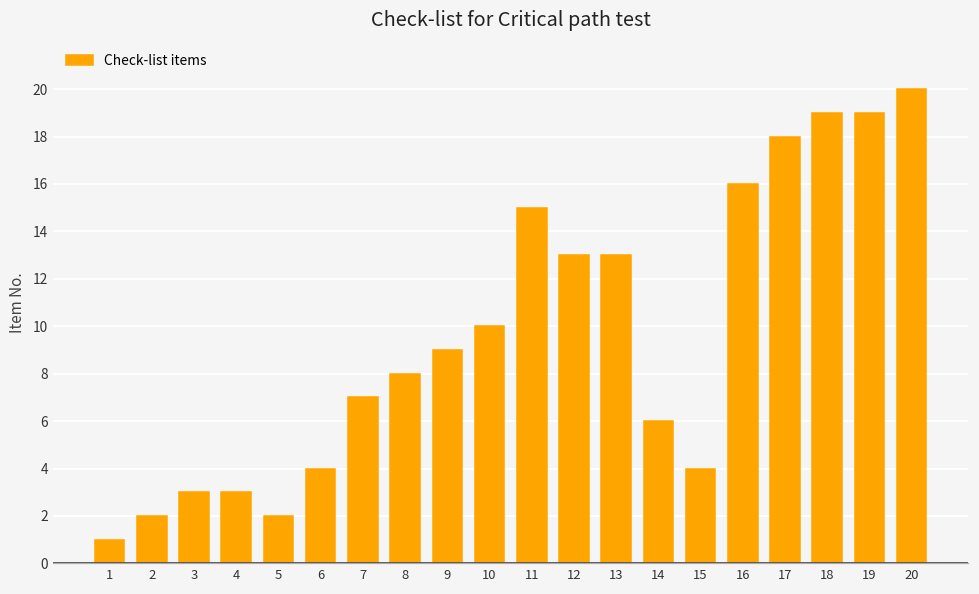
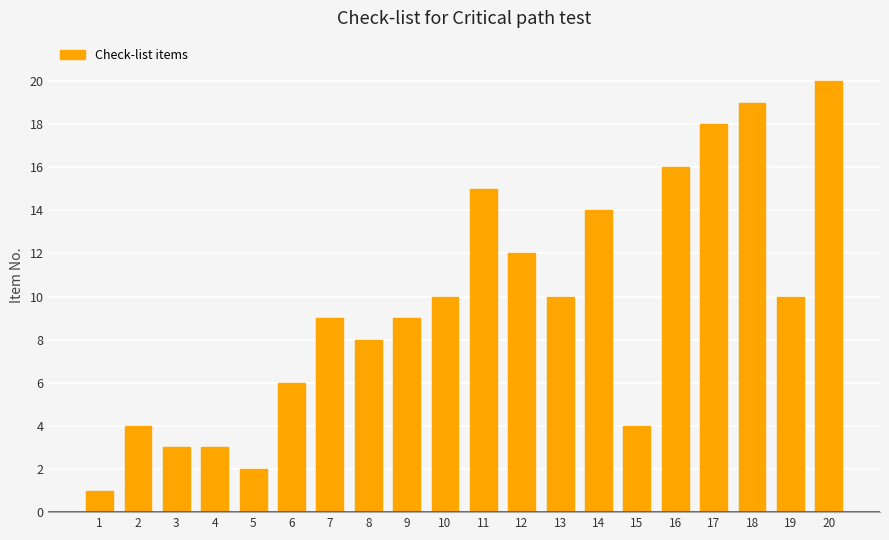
  {
    "1": 1,
-   "2": 2,
+   "2": 4,
    "3": 3,
    "4": 3,
    "5": 2,
-   "6": 4,
-   "7": 7,
+   "6": 6,
+   "7": 9,
    "8": 8,
    "9": 9,
    "10": 10,
    "11": 15,
-   "12": 13,
-   "13": 13,
-   "14": 6,
+   "12": 12,
+   "13": 10,
+   "14": 14,
    "15": 4,
    "16": 16,
    "17": 18,
    "18": 19,
-   "19": 19,
+   "19": 10,
    "20": 20
  }
